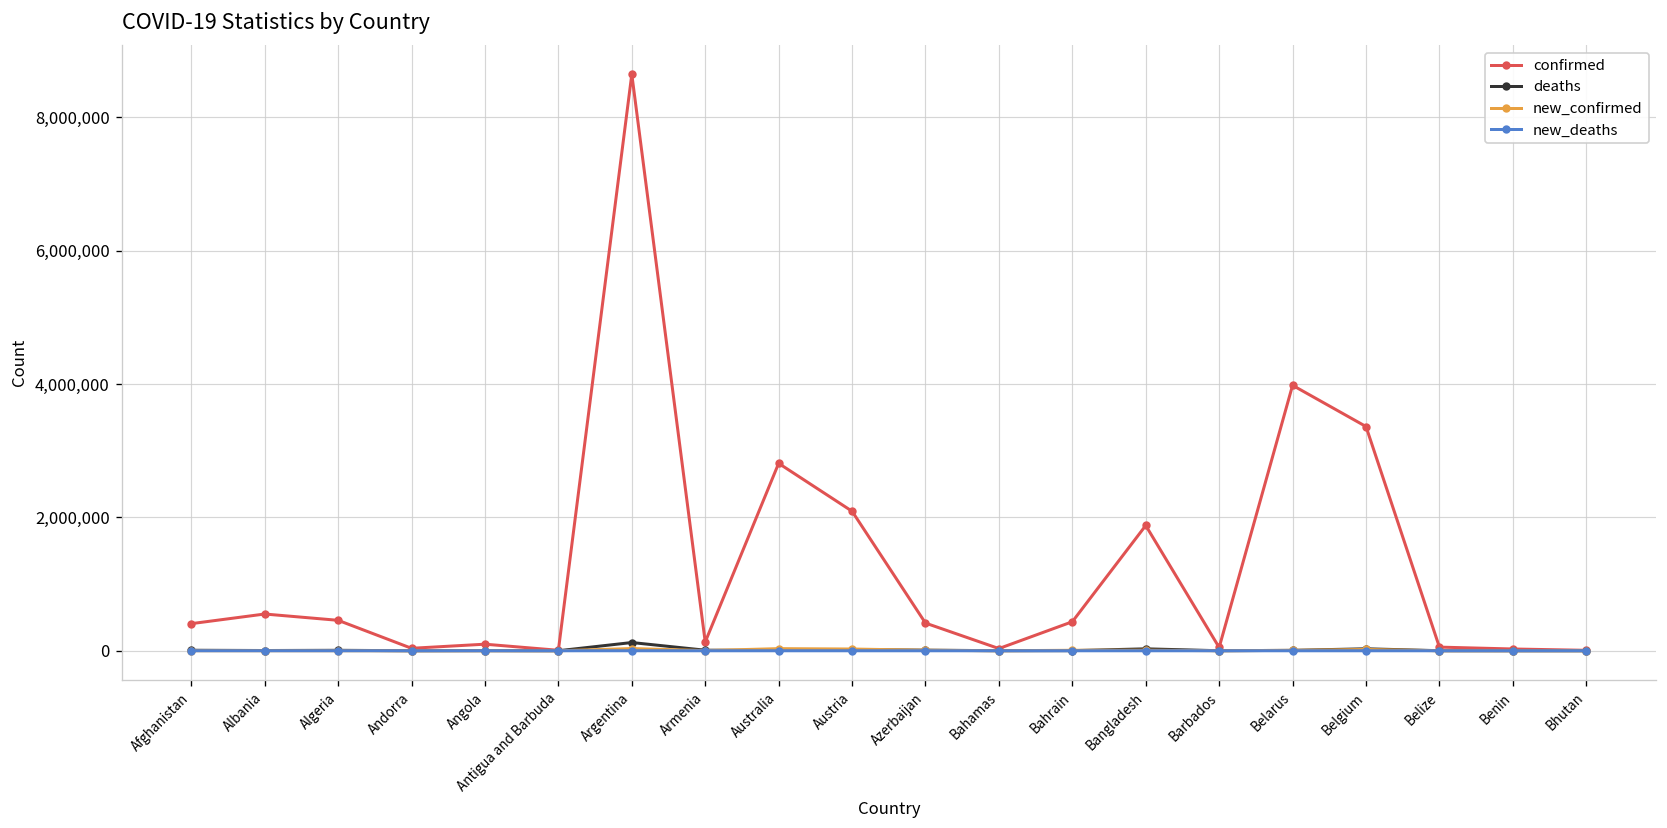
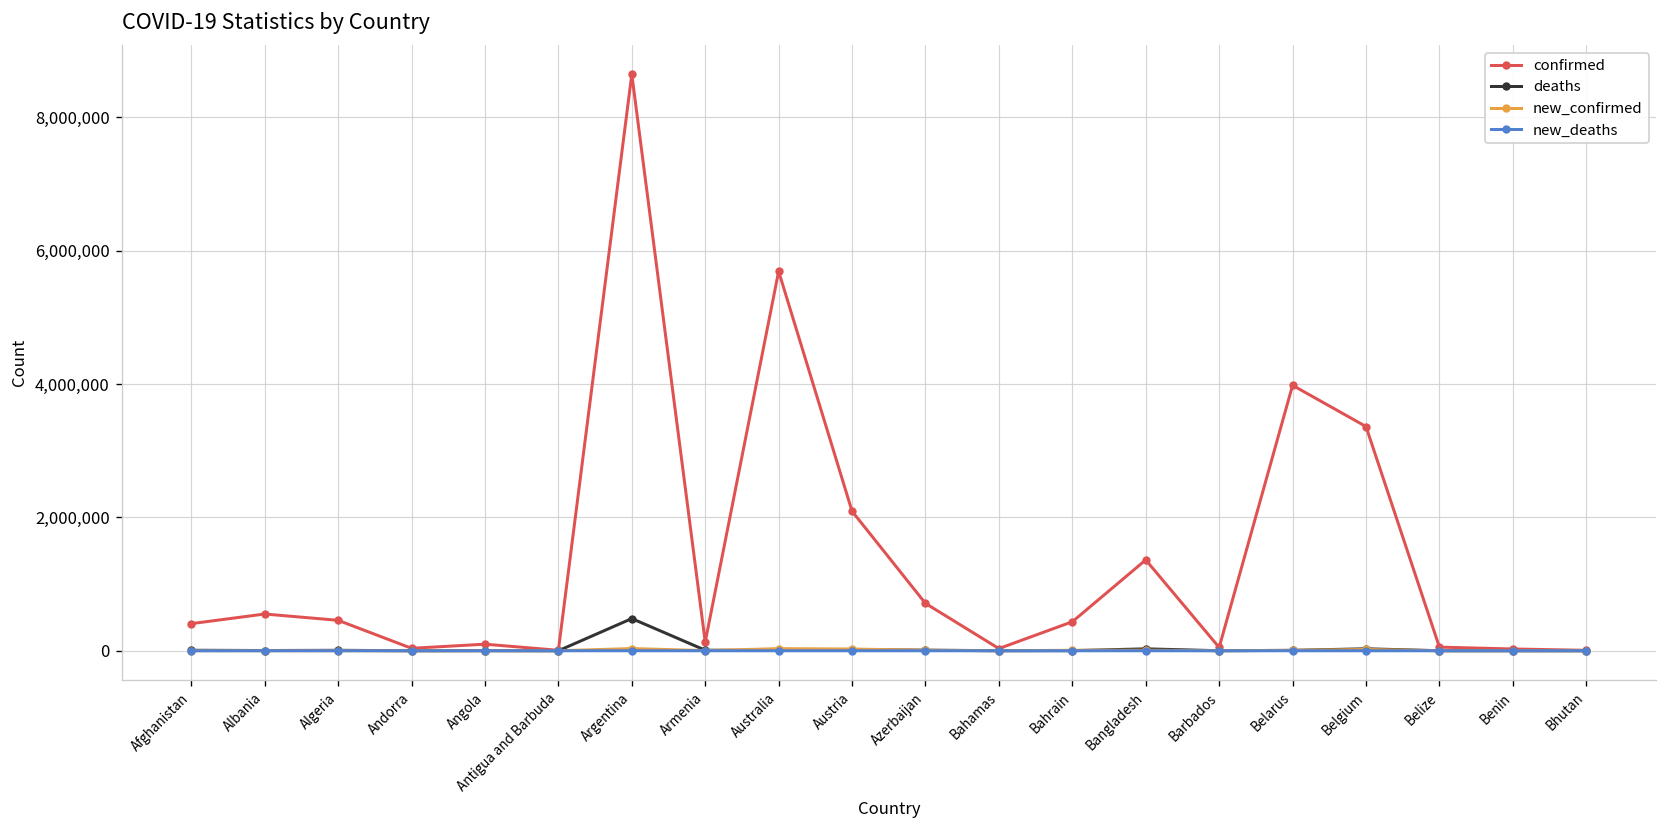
  {
    "confirmed": {
      "Afghanistan": "400,000",
      "Albania": "600,000",
      "Algeria": "500,000",
      "Angola": "100,000",
      "Argentina": "8,600,000",
      "Armenia": "100,000",
-     "Australia": "2,800,000",
+     "Australia": "5,700,000",
      "Austria": "2,100,000",
-     "Azerbaijan": "400,000",
+     "Azerbaijan": "700,000",
      "Bahrain": "400,000",
-     "Bangladesh": "1,900,000",
+     "Bangladesh": "1,400,000",
      "Barbados": "0",
      "Belarus": "4,000,000",
      "Belgium": "3,400,000",
      "Belize": "100,000"
    },
    "deaths": {
-     "Argentina": "100,000"
+     "Argentina": "500,000"
    }
  }
